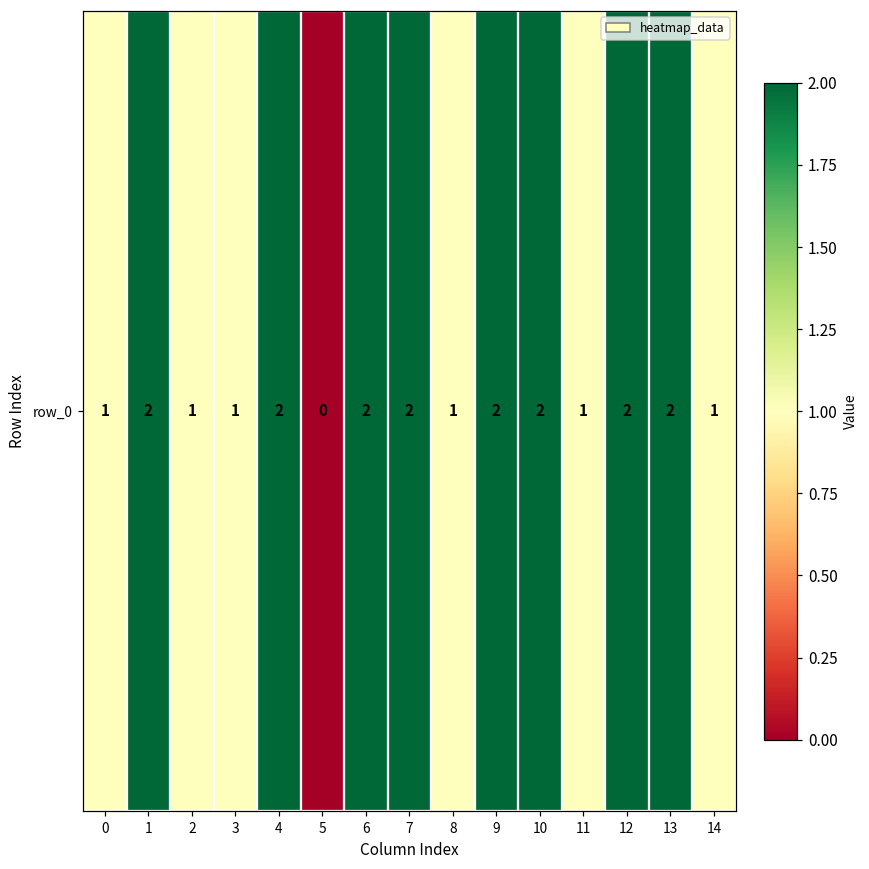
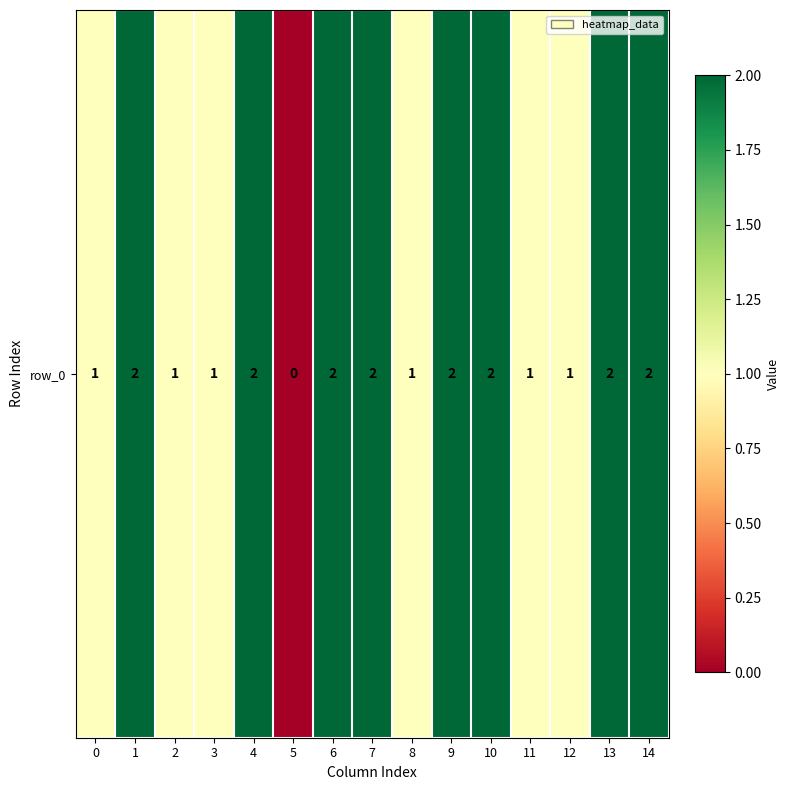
  {
    "row_0": {
      "0": 1,
      "1": 2,
      "2": 1,
      "3": 1,
      "4": 2,
      "5": 0,
      "6": 2,
      "7": 2,
      "8": 1,
      "9": 2,
      "10": 2,
      "11": 1,
-     "12": 2,
+     "12": 1,
      "13": 2,
-     "14": 1
+     "14": 2
    }
  }
